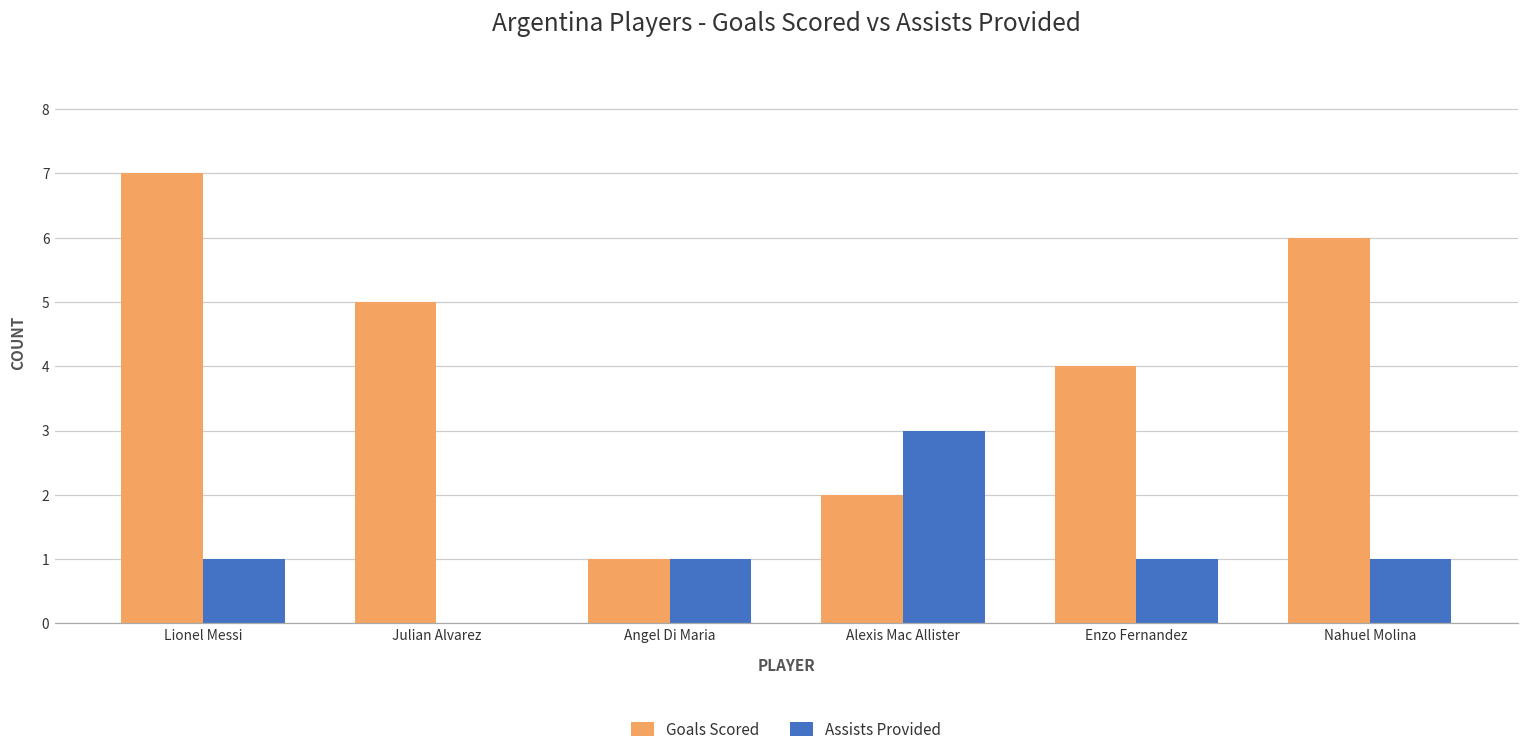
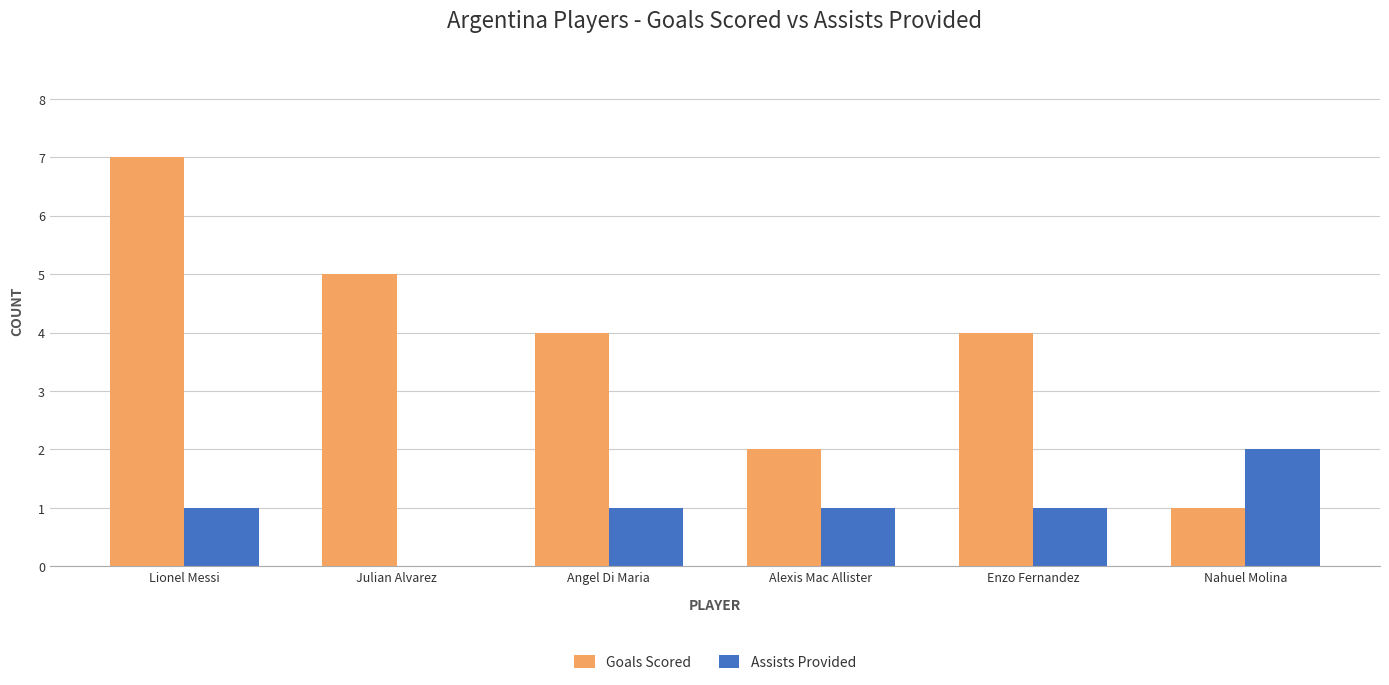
  {
    "Goals Scored": {
      "Lionel Messi": 7,
      "Julian Alvarez": 5,
-     "Angel Di Maria": 1,
+     "Angel Di Maria": 4,
      "Alexis Mac Allister": 2,
      "Enzo Fernandez": 4,
-     "Nahuel Molina": 6
+     "Nahuel Molina": 1
    },
    "Assists Provided": {
      "Lionel Messi": 1,
      "Julian Alvarez": 0,
      "Angel Di Maria": 1,
-     "Alexis Mac Allister": 3,
+     "Alexis Mac Allister": 1,
      "Enzo Fernandez": 1,
-     "Nahuel Molina": 1
+     "Nahuel Molina": 2
    }
  }
